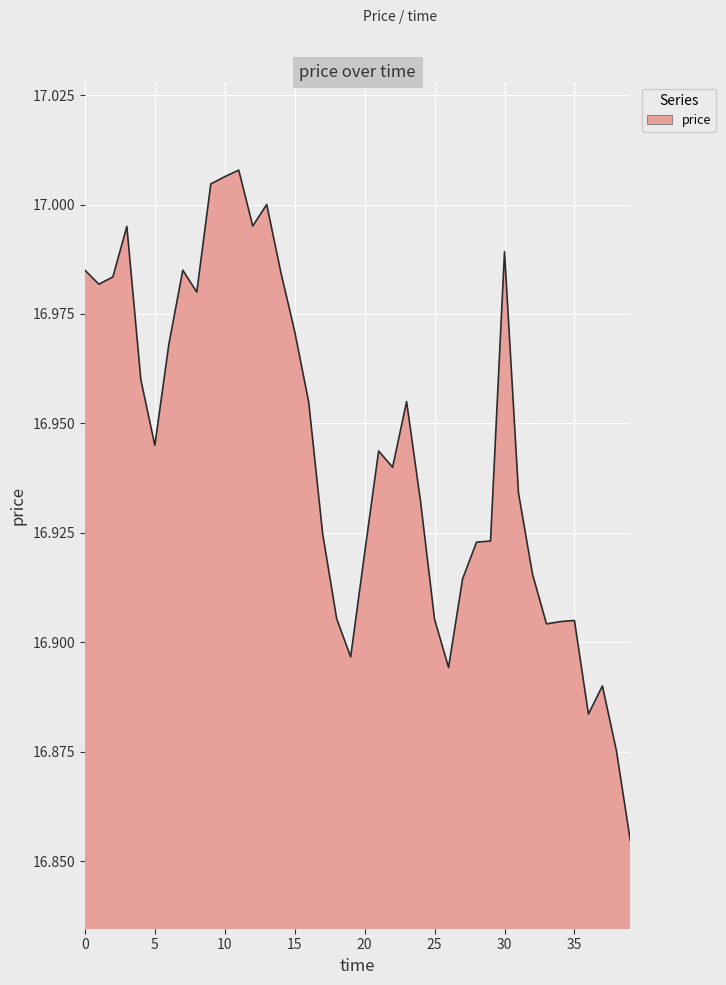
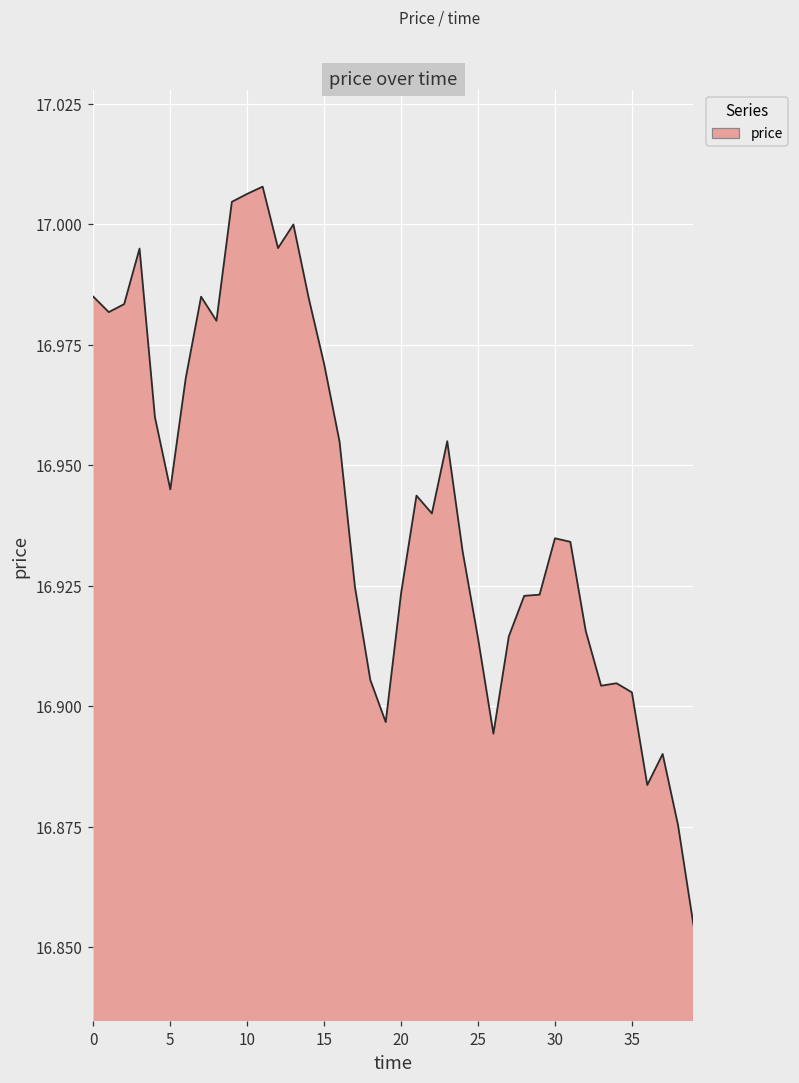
  {
    "0": 16.985,
    "5": 16.945,
    "10": 17.006,
    "15": 16.971,
-   "20": 16.920,
-   "25": 16.905,
-   "30": 16.989,
-   "35": 16.905
+   "20": 16.923,
+   "25": 16.914,
+   "30": 16.935,
+   "35": 16.903
  }
